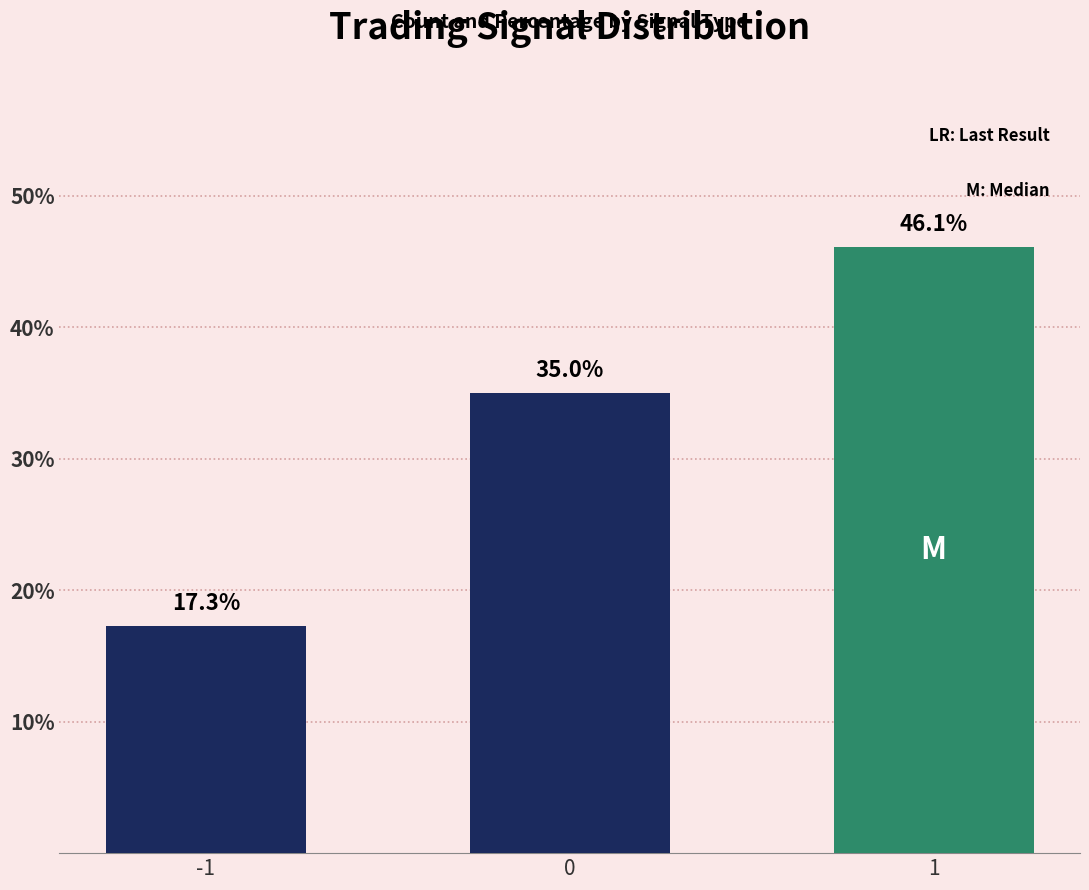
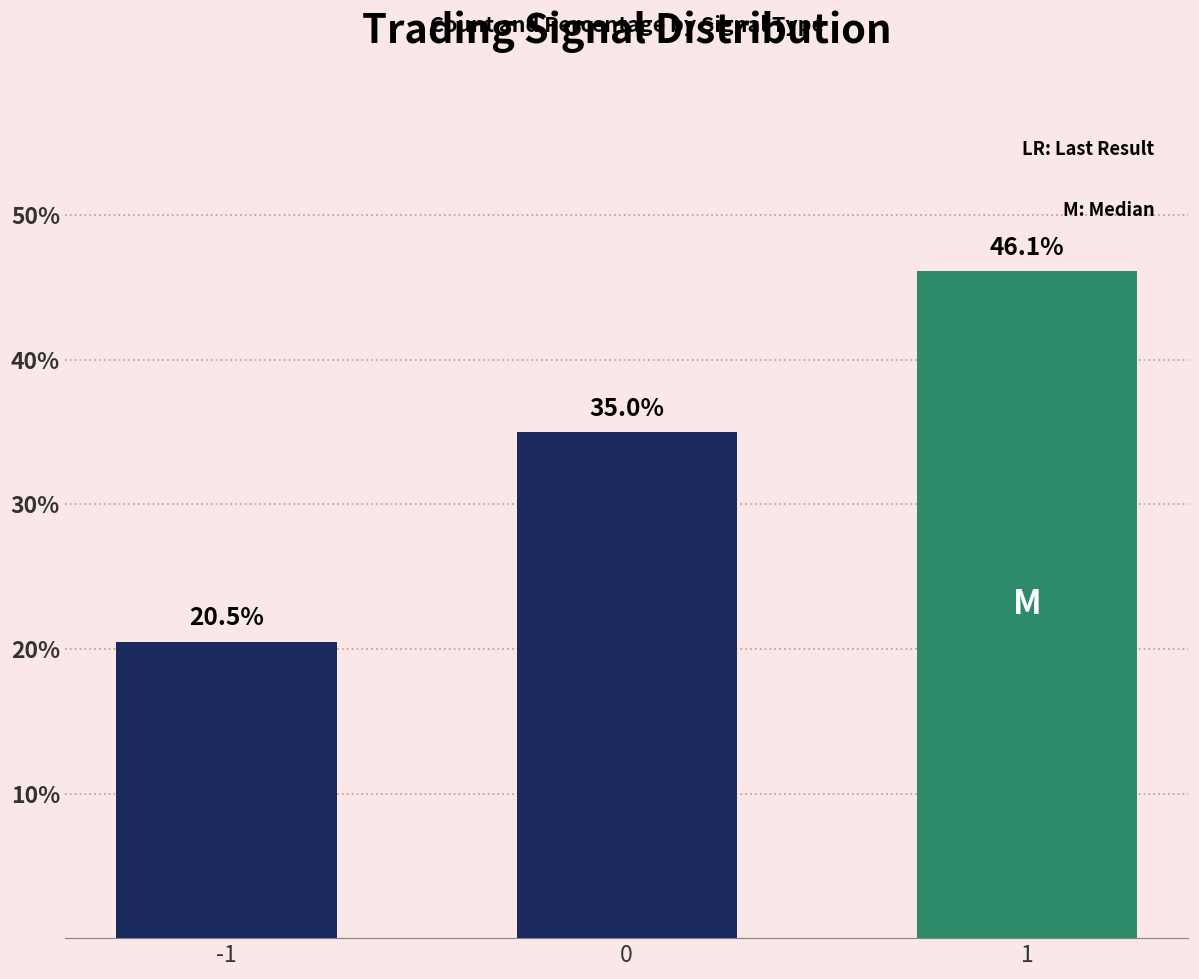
  {
-   "-1": "17.3%",
+   "-1": "20.5%",
    "0": "35.0%",
    "1": "46.1%"
  }
